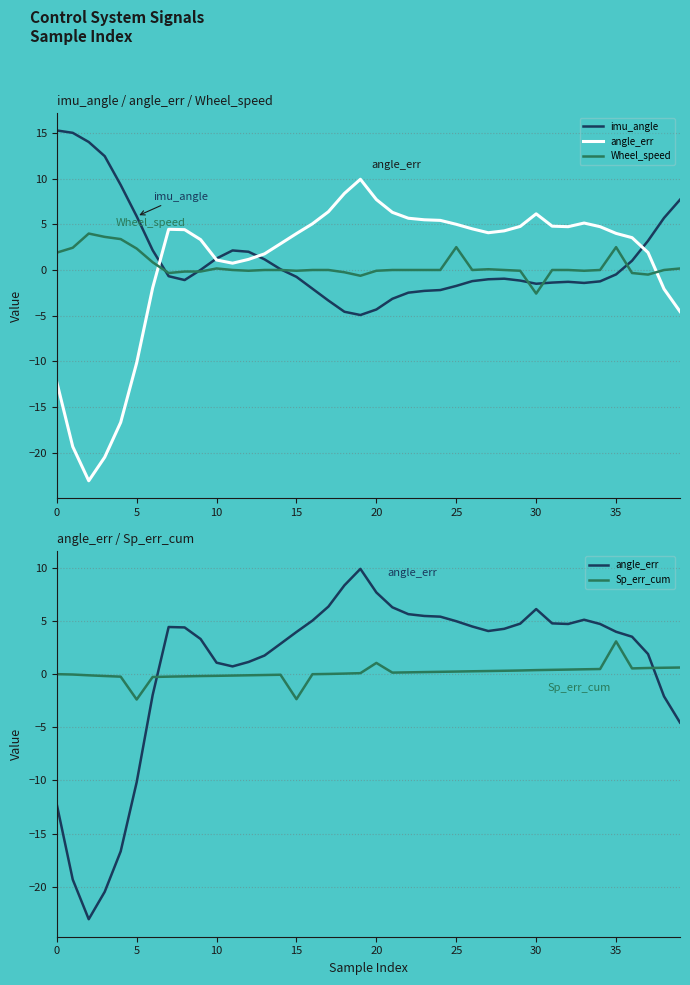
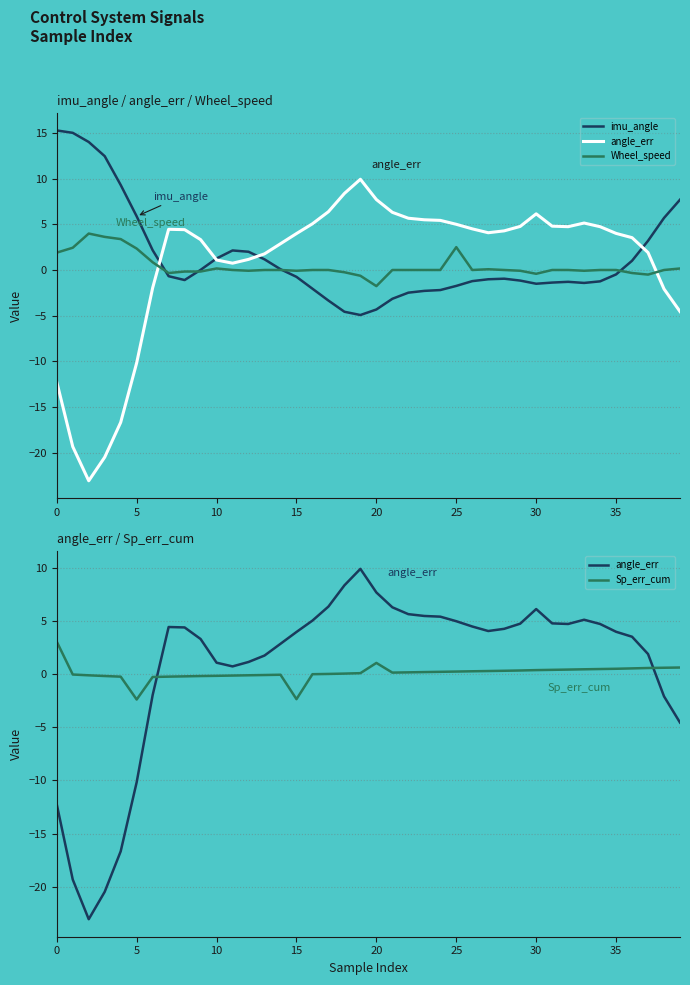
  {
    "imu_angle / angle_err / Wheel_speed": {
      "imu_angle": {
        "0": 15,
        "5": 6,
        "15": -1,
        "20": -4,
        "25": -2,
        "30": -2,
        "35": 0
      },
      "Wheel_speed": {
        "0": 2,
        "5": 2,
        "10": 0,
        "15": 0,
-       "20": 0,
+       "20": -2,
        "25": 3,
-       "30": -3,
-       "35": 3
+       "30": 0,
+       "35": 0
      }
    },
    "angle_err / Sp_err_cum": {
      "angle_err": {
        "0": -12.3,
        "5": -10.2,
        "10": 1.1,
        "15": 4.0,
        "20": 7.7,
        "25": 5.0,
        "30": 6.1,
        "35": 4.0
      },
      "Sp_err_cum": {
-       "0": 0.0,
+       "0": 3.1,
        "5": -2.4,
        "10": -0.1,
        "15": -2.3,
        "20": 1.1,
        "25": 0.3,
        "30": 0.4,
-       "35": 3.1
+       "35": 0.5
      }
    }
  }
